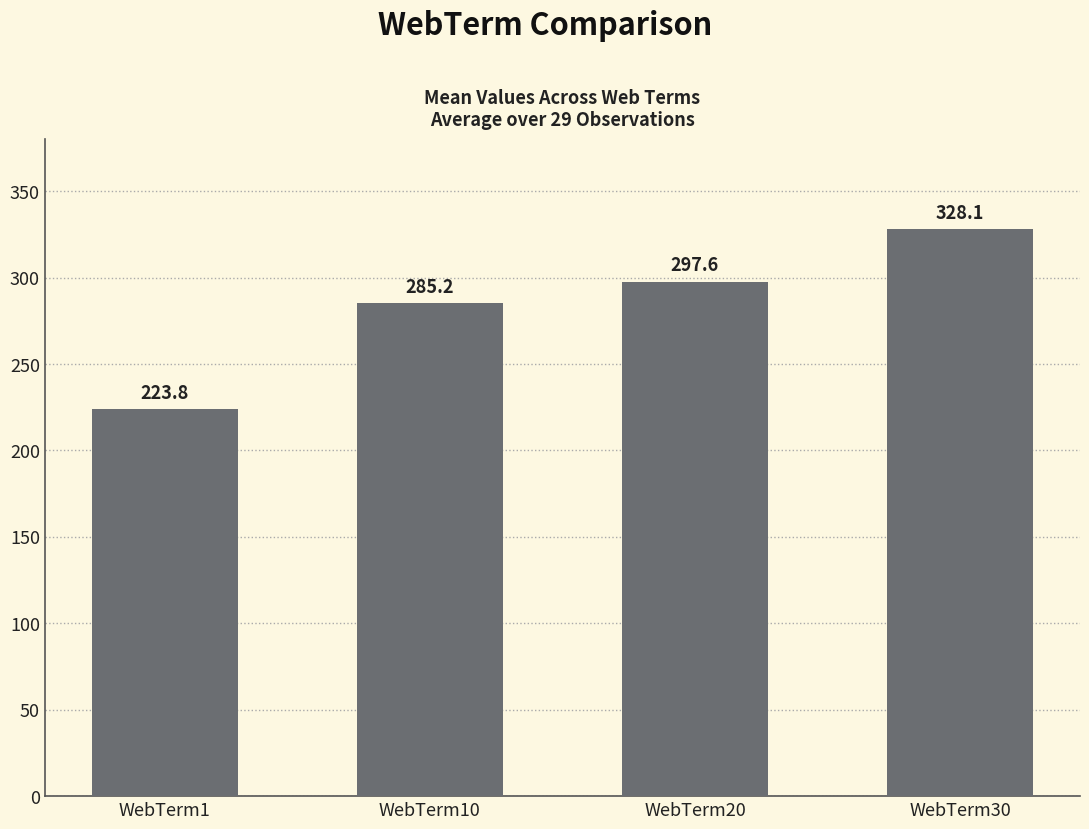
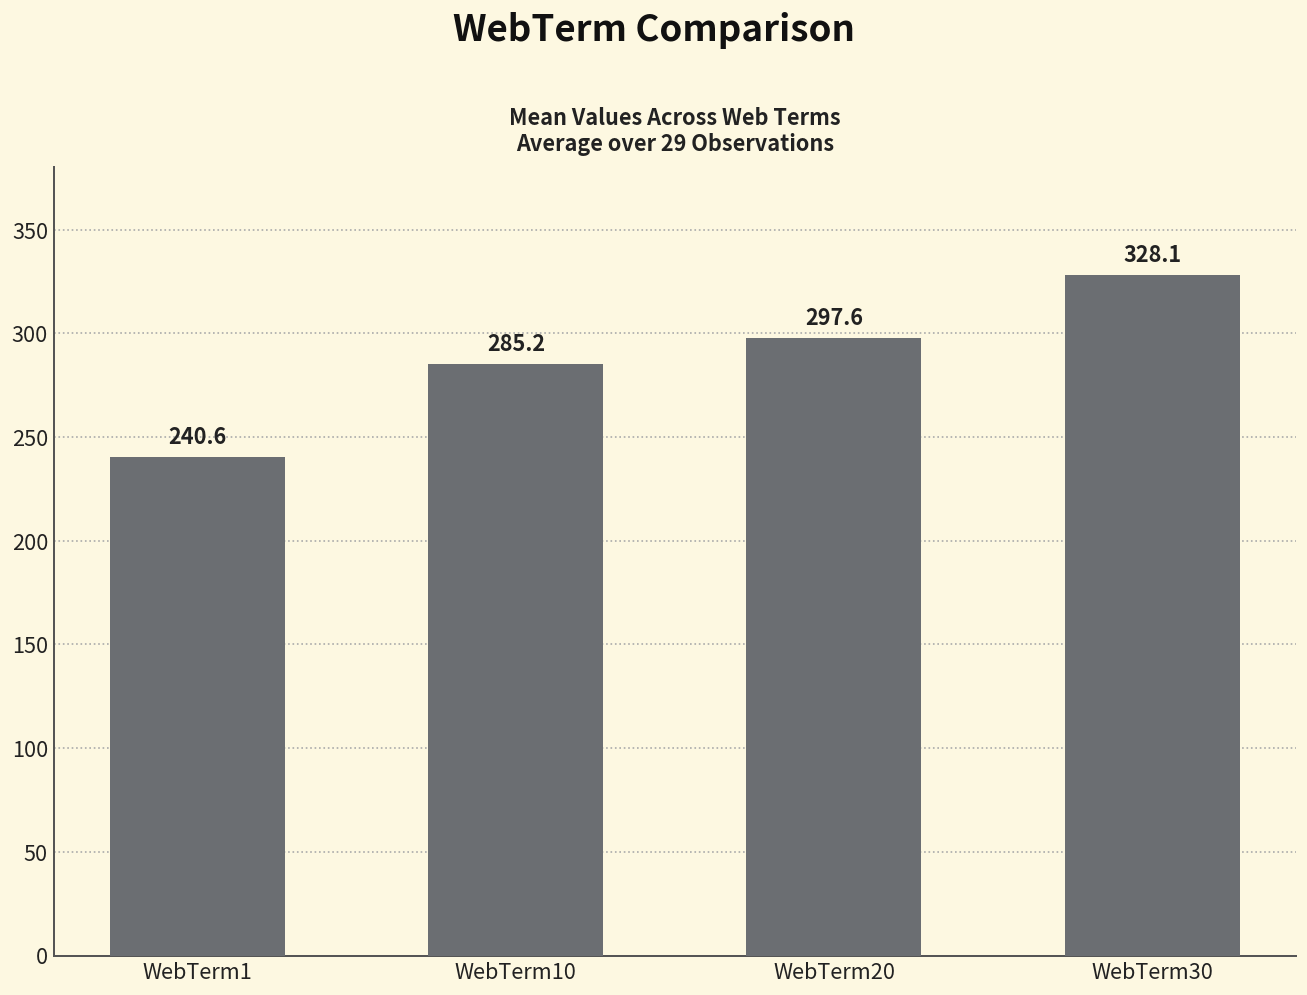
  {
-   "WebTerm1": 223.8,
+   "WebTerm1": 240.6,
    "WebTerm10": 285.2,
    "WebTerm20": 297.6,
    "WebTerm30": 328.1
  }
